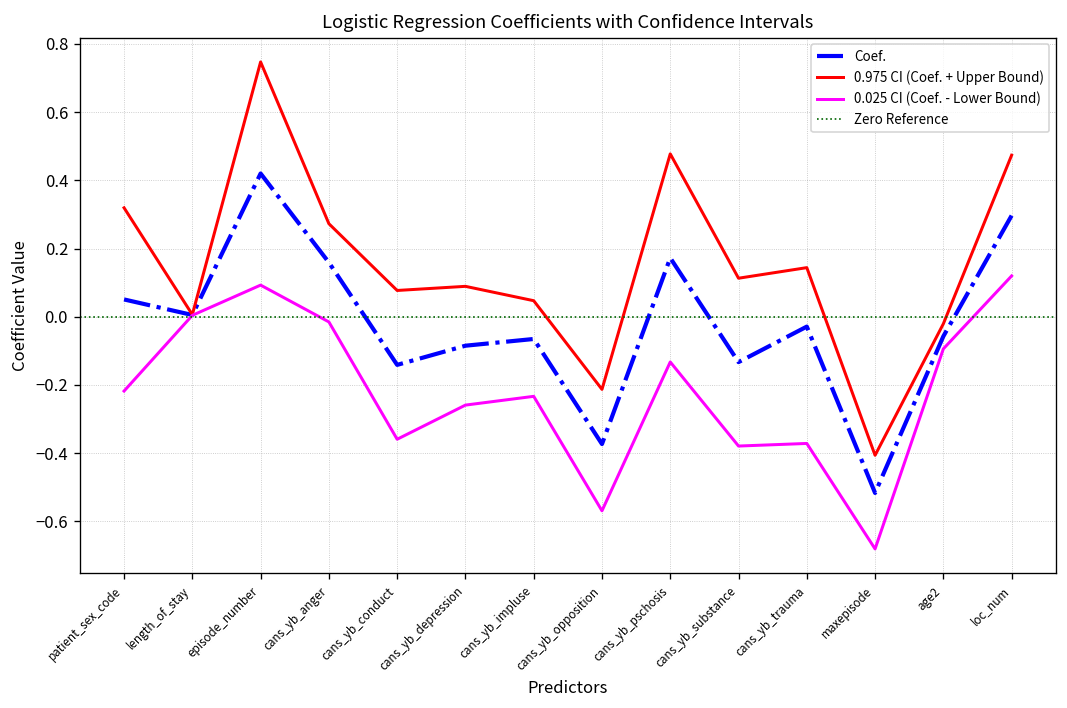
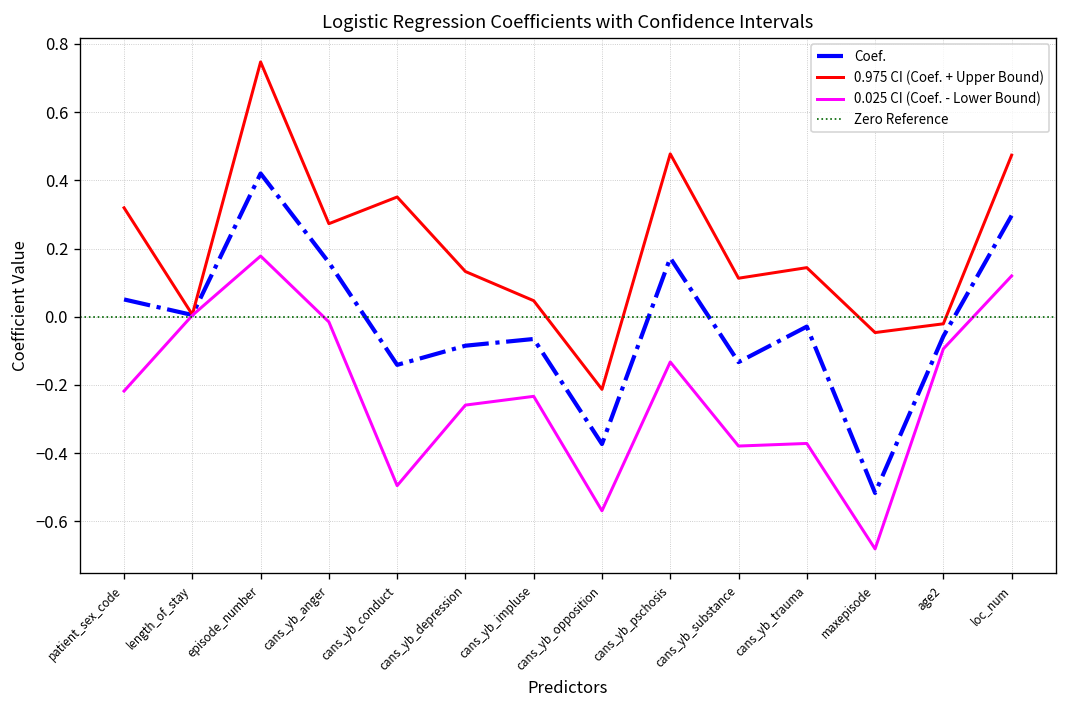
  {
    "Coef.": {
      "patient_sex_code": 0.05,
      "episode_number": 0.42,
      "cans_yb_anger": 0.16,
      "cans_yb_conduct": -0.14,
      "cans_yb_depression": -0.08,
      "cans_yb_impluse": -0.07,
      "cans_yb_opposition": -0.37,
      "cans_yb_pschosis": 0.17,
      "cans_yb_substance": -0.13,
      "cans_yb_trauma": -0.03,
      "maxepisode": -0.52,
      "age2": -0.06,
      "loc_num": 0.30
    },
    "0.975 CI (Coef. + Upper Bound)": {
      "patient_sex_code": 0.32,
      "episode_number": 0.75,
      "cans_yb_anger": 0.27,
-     "cans_yb_conduct": 0.08,
-     "cans_yb_depression": 0.09,
+     "cans_yb_conduct": 0.35,
+     "cans_yb_depression": 0.13,
      "cans_yb_impluse": 0.05,
      "cans_yb_opposition": -0.21,
      "cans_yb_pschosis": 0.48,
      "cans_yb_substance": 0.11,
      "cans_yb_trauma": 0.14,
-     "maxepisode": -0.41,
+     "maxepisode": -0.05,
      "age2": -0.02,
      "loc_num": 0.47
    },
    "0.025 CI (Coef. - Lower Bound)": {
      "patient_sex_code": -0.22,
-     "episode_number": 0.09,
+     "episode_number": 0.18,
      "cans_yb_anger": -0.02,
-     "cans_yb_conduct": -0.36,
+     "cans_yb_conduct": -0.50,
      "cans_yb_depression": -0.26,
      "cans_yb_impluse": -0.23,
      "cans_yb_opposition": -0.57,
      "cans_yb_pschosis": -0.13,
      "cans_yb_substance": -0.38,
      "cans_yb_trauma": -0.37,
      "maxepisode": -0.68,
      "age2": -0.09,
      "loc_num": 0.12
    }
  }
